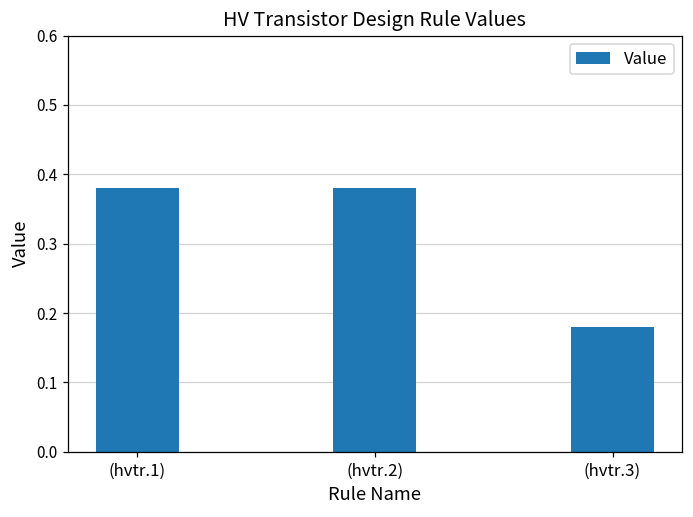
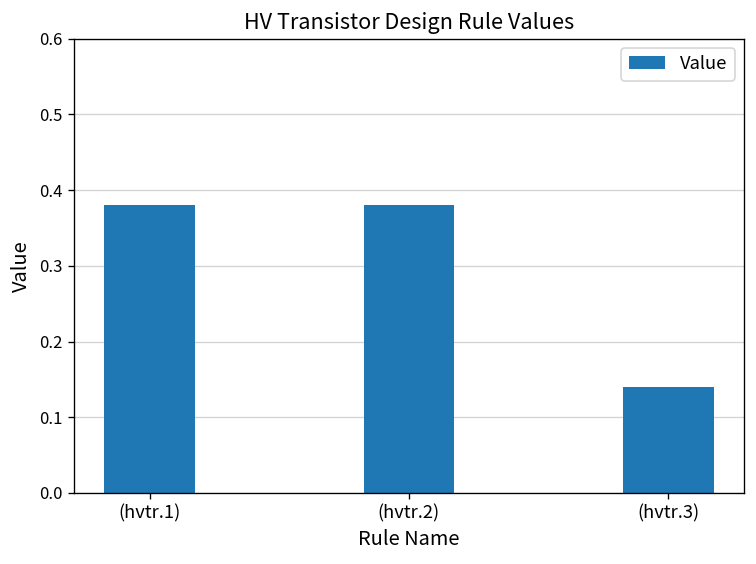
  {
    "(hvtr.1)": 0.38,
    "(hvtr.2)": 0.38,
-   "(hvtr.3)": 0.18
+   "(hvtr.3)": 0.14
  }
